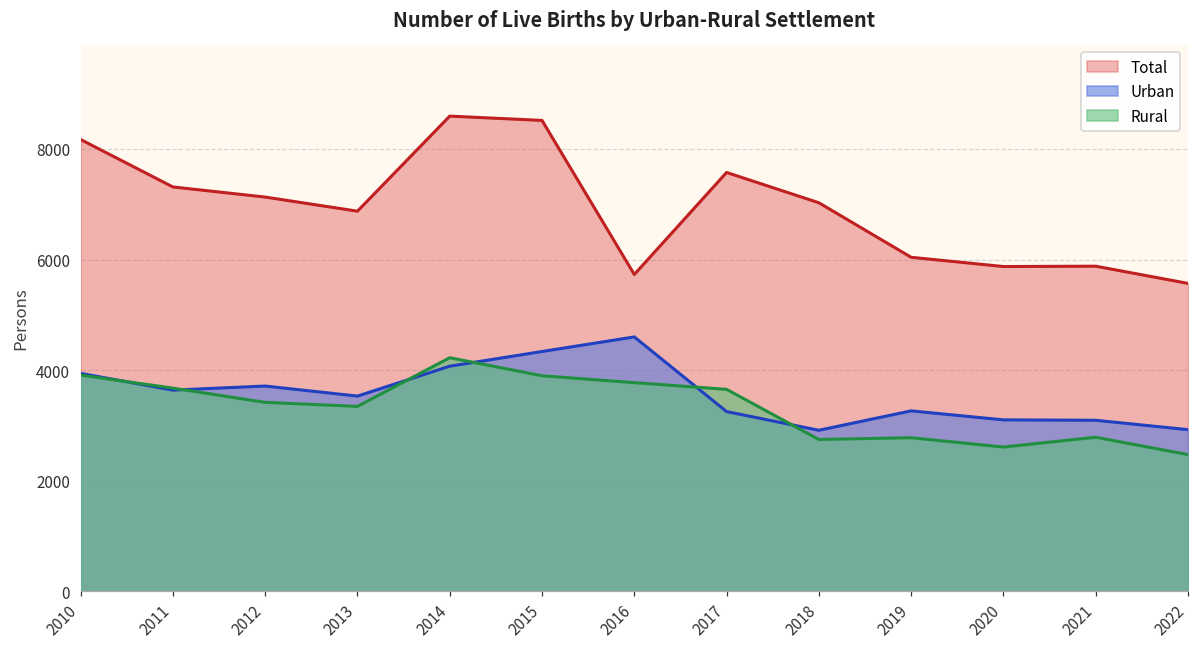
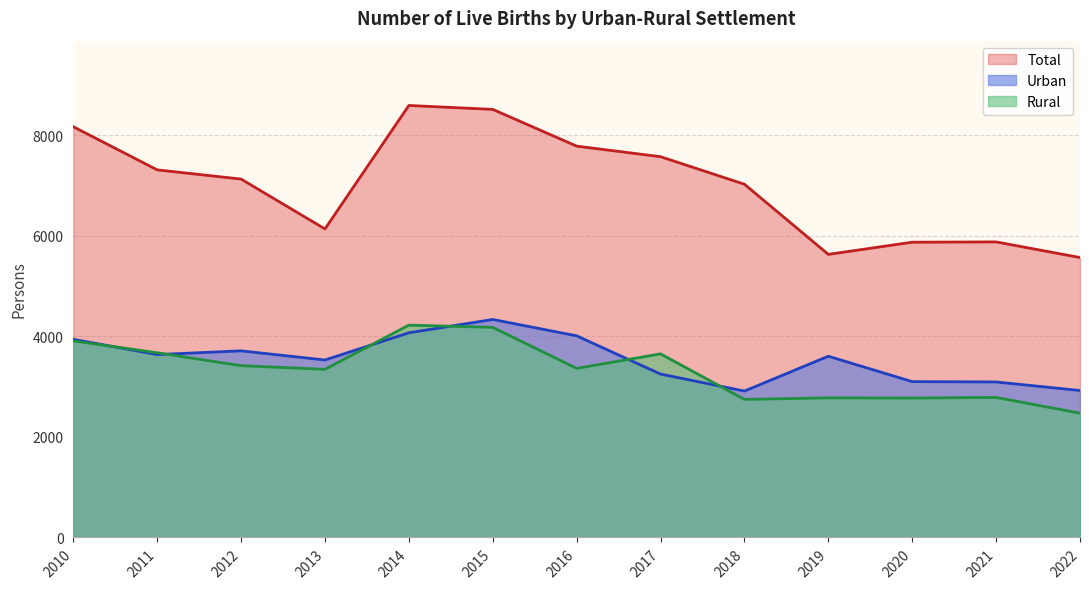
  {
    "Total": {
      "2010": 8200,
      "2011": 7300,
      "2012": 7100,
-     "2013": 6900,
+     "2013": 6100,
      "2014": 8600,
      "2015": 8500,
-     "2016": 5700,
+     "2016": 7800,
      "2017": 7600,
      "2018": 7000,
-     "2019": 6000,
+     "2019": 5600,
      "2020": 5900,
      "2021": 5900,
      "2022": 5600
    },
    "Urban": {
      "2012": 3700,
      "2013": 3500,
      "2014": 4100,
      "2015": 4300,
-     "2016": 4600,
+     "2016": 4000,
      "2017": 3300,
      "2018": 2900,
-     "2019": 3300,
+     "2019": 3600,
      "2020": 3100,
      "2021": 3100,
      "2022": 2900
    },
    "Rural": {
      "2012": 3400,
      "2013": 3300,
      "2014": 4200,
-     "2015": 3900,
-     "2016": 3800,
+     "2015": 4200,
+     "2016": 3400,
      "2017": 3700,
      "2018": 2700,
      "2019": 2800,
-     "2020": 2600,
+     "2020": 2800,
      "2021": 2800,
      "2022": 2500
    }
  }
